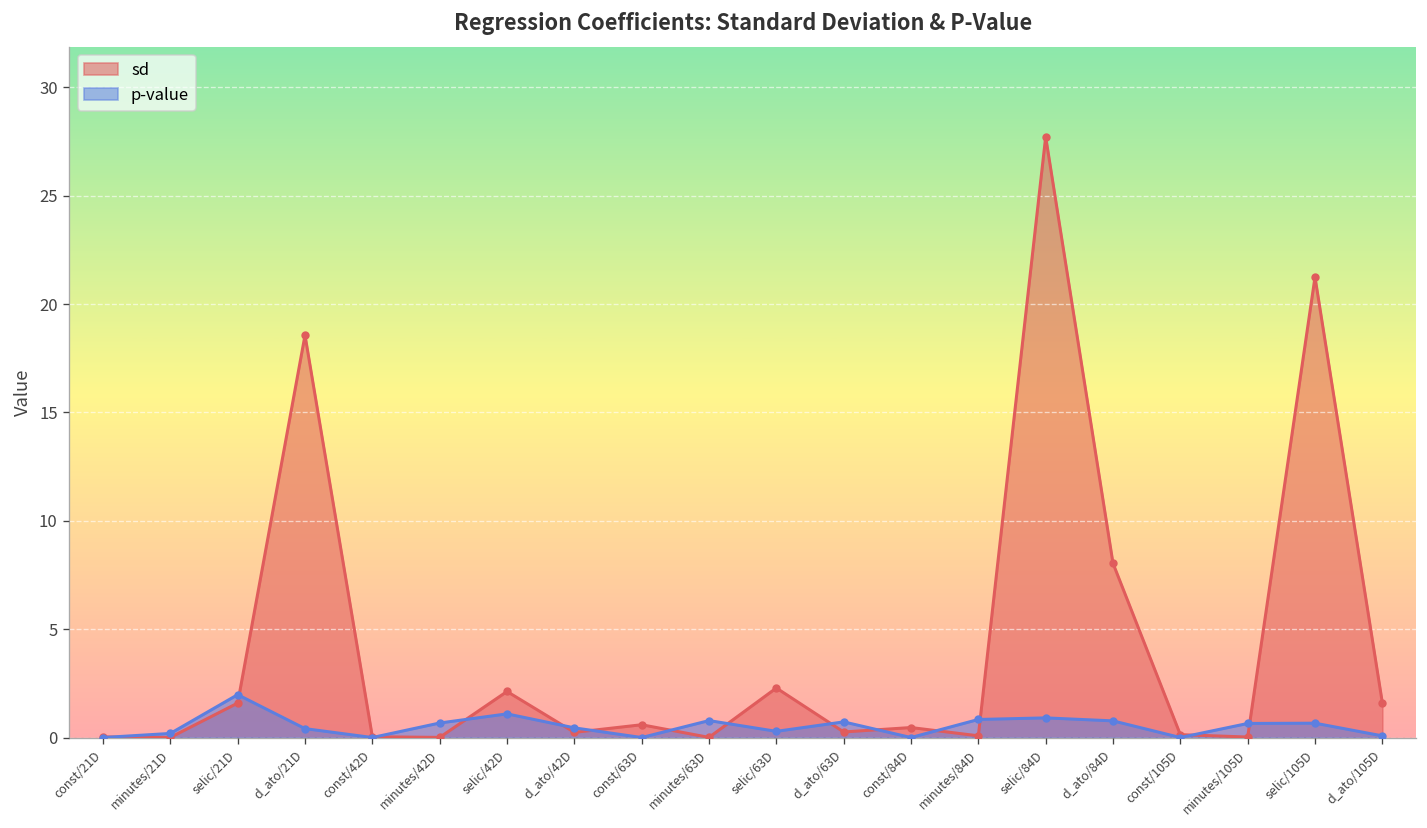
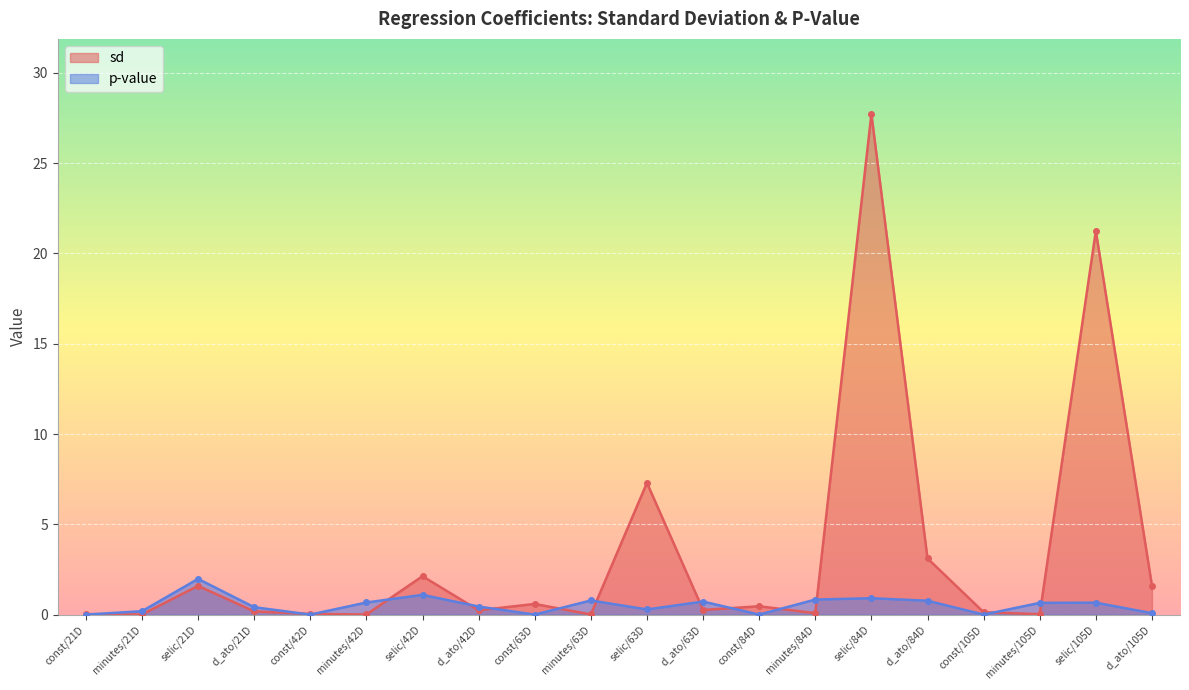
  {
    "sd": {
      "minutes/21D": 0.0,
      "selic/21D": 1.6,
-     "d_ato/21D": 18.6,
+     "d_ato/21D": 0.2,
      "minutes/42D": 0.0,
      "selic/42D": 2.1,
      "d_ato/42D": 0.2,
      "const/63D": 0.6,
      "minutes/63D": 0.0,
-     "selic/63D": 2.3,
+     "selic/63D": 7.3,
      "d_ato/63D": 0.3,
      "const/84D": 0.5,
      "minutes/84D": 0.1,
      "selic/84D": 27.7,
-     "d_ato/84D": 8.0,
+     "d_ato/84D": 3.1,
      "minutes/105D": 0.0,
      "selic/105D": 21.2,
      "d_ato/105D": 1.6
    },
    "p-value": {
      "minutes/21D": 0.2,
      "selic/21D": 2.0,
      "d_ato/21D": 0.4,
      "minutes/42D": 0.7,
      "selic/42D": 1.1,
      "d_ato/42D": 0.4,
      "const/63D": 0.0,
      "minutes/63D": 0.8,
      "selic/63D": 0.3,
      "d_ato/63D": 0.7,
      "const/84D": 0.0,
      "minutes/84D": 0.8,
      "selic/84D": 0.9,
      "d_ato/84D": 0.8,
      "minutes/105D": 0.6,
      "selic/105D": 0.7,
      "d_ato/105D": 0.1
    }
  }
